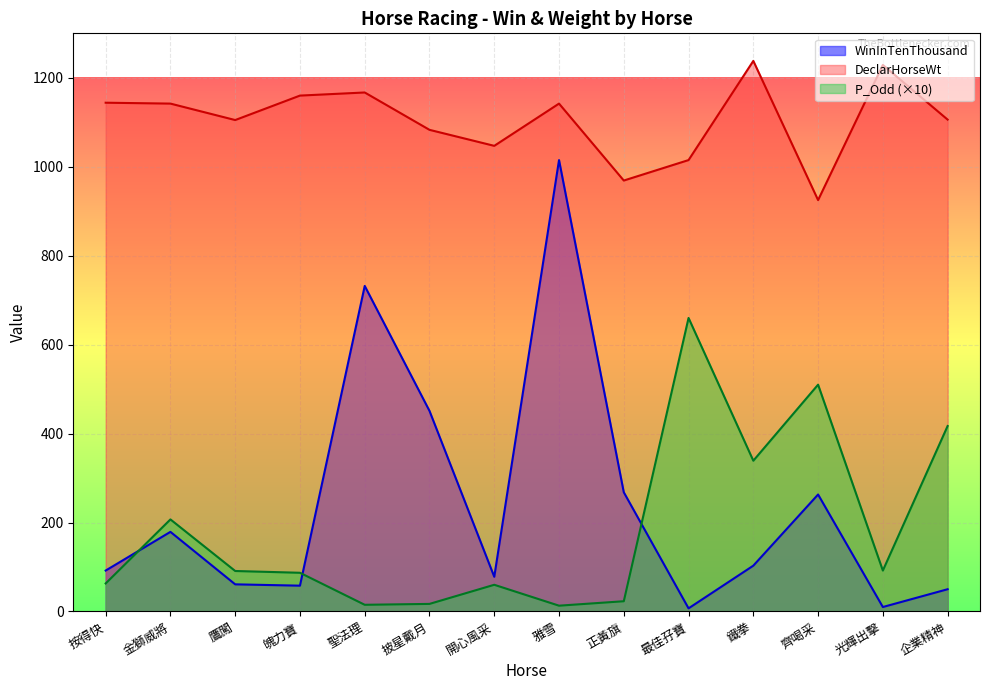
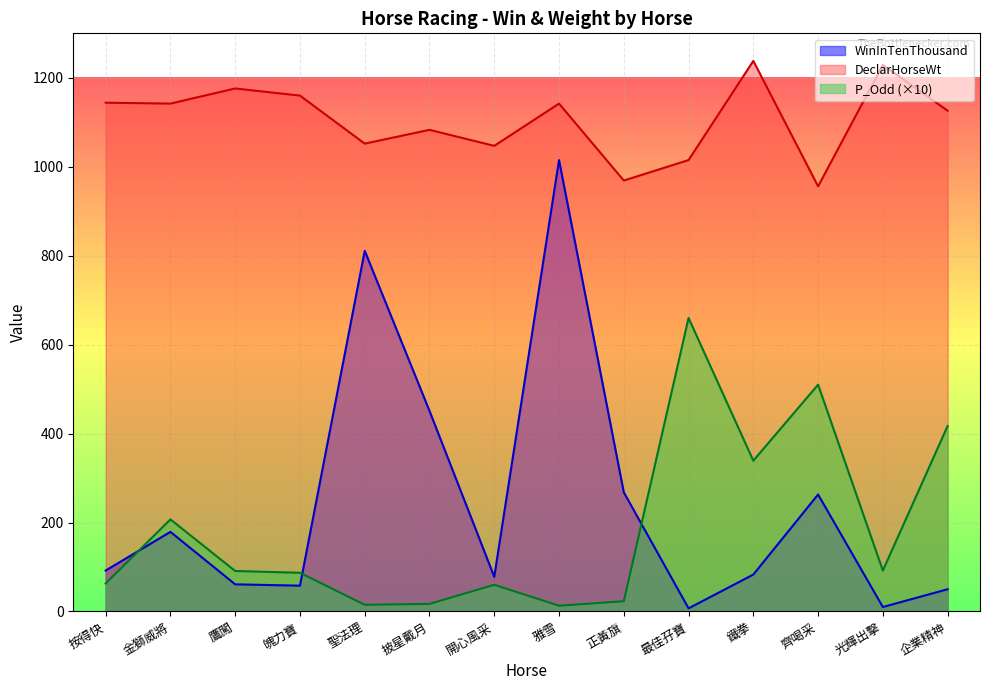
  {
    "WinInTenThousand": {
      "按得快": 90,
      "金獅威將": 180,
      "鷹闖": 60,
      "魄力寶": 60,
-     "聖法理": 730,
+     "聖法理": 810,
      "披星戴月": 450,
      "開心風采": 80,
      "雅雪": 1020,
      "正黃旗": 270,
      "最佳孖寶": 10,
-     "鐵拳": 100,
+     "鐵拳": 80,
      "齊喝采": 260,
      "光輝出擊": 10,
      "企業精神": 50
    },
    "DeclarHorseWt": {
      "按得快": 1140,
      "金獅威將": 1140,
-     "鷹闖": 1110,
+     "鷹闖": 1180,
      "魄力寶": 1160,
-     "聖法理": 1170,
+     "聖法理": 1050,
      "披星戴月": 1080,
      "開心風采": 1050,
      "雅雪": 1140,
      "正黃旗": 970,
      "最佳孖寶": 1020,
      "鐵拳": 1240,
-     "齊喝采": 930,
-     "企業精神": 1110
+     "齊喝采": 960,
+     "企業精神": 1130
    },
    "P_Odd (×10)": {
      "按得快": 60,
      "金獅威將": 210,
      "鷹闖": 90,
      "魄力寶": 90,
      "聖法理": 20,
      "披星戴月": 20,
      "開心風采": 60,
      "雅雪": 10,
      "正黃旗": 20,
      "最佳孖寶": 660,
      "鐵拳": 340,
      "齊喝采": 510,
      "光輝出擊": 90,
      "企業精神": 420
    }
  }
